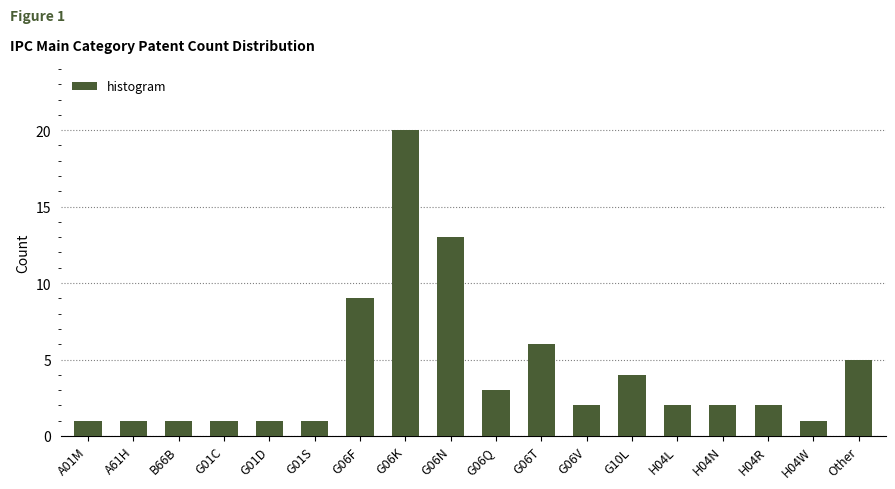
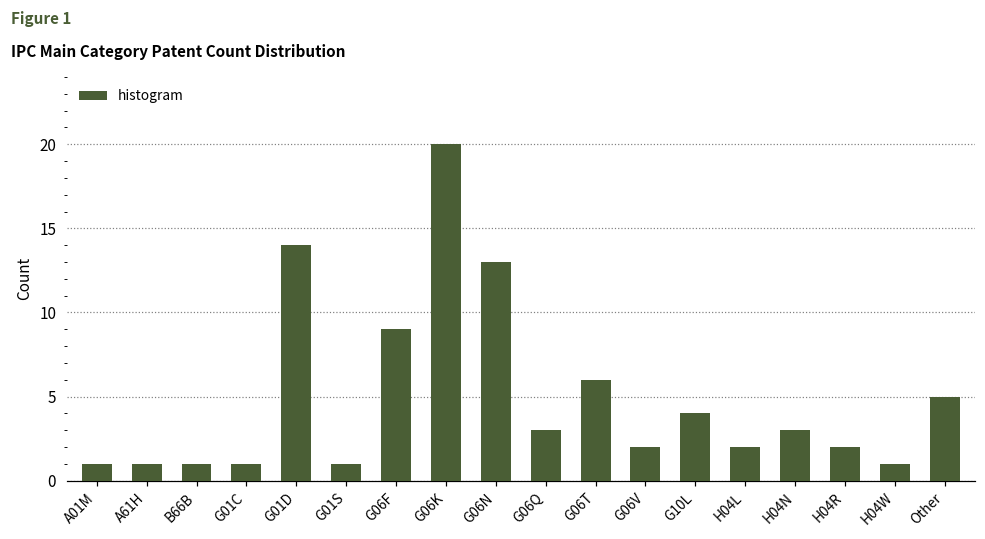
  {
    "A01M": 1,
    "A61H": 1,
    "B66B": 1,
    "G01C": 1,
-   "G01D": 1,
+   "G01D": 14,
    "G01S": 1,
    "G06F": 9,
    "G06K": 20,
    "G06N": 13,
    "G06Q": 3,
    "G06T": 6,
    "G06V": 2,
    "G10L": 4,
    "H04L": 2,
-   "H04N": 2,
+   "H04N": 3,
    "H04R": 2,
    "H04W": 1,
    "Other": 5
  }
